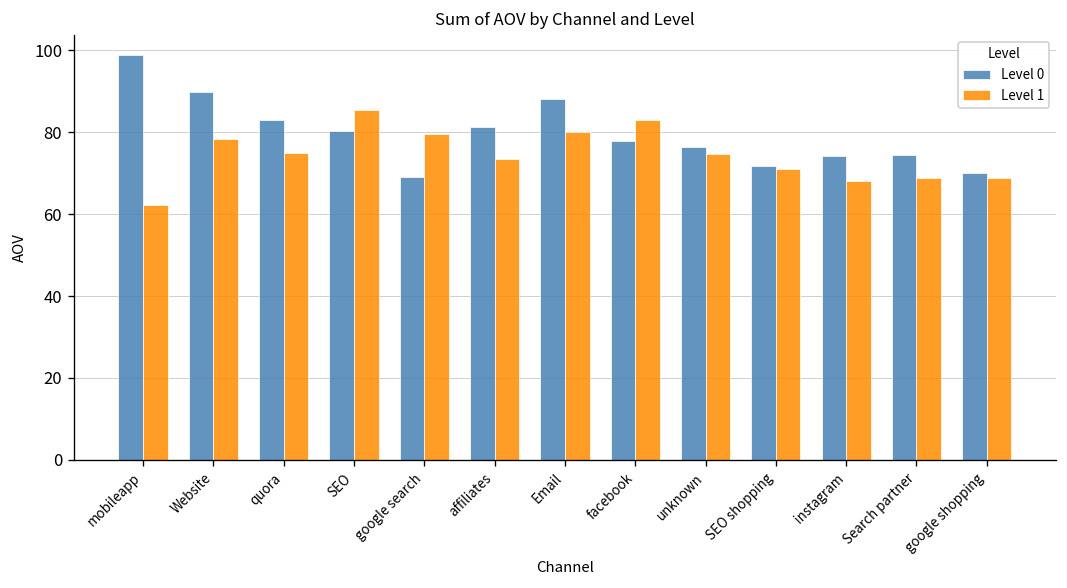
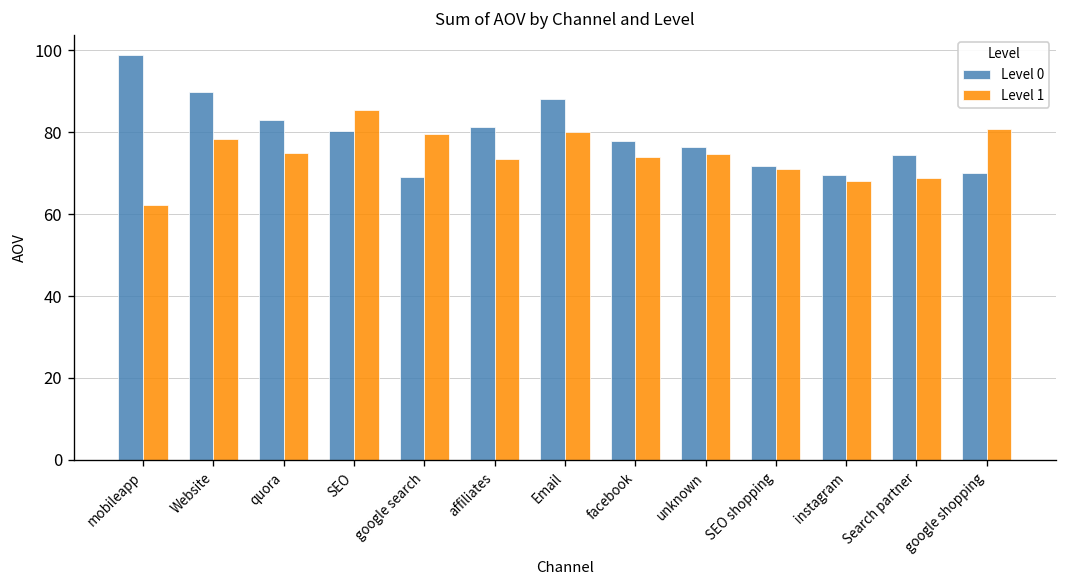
  {
    "Level 0": {
      "mobileapp": 99,
      "Website": 90,
      "quora": 83,
      "SEO": 80,
      "google search": 69,
      "affiliates": 81,
      "Email": 88,
      "facebook": 78,
      "unknown": 76,
      "SEO shopping": 72,
-     "instagram": 74,
+     "instagram": 70,
      "Search partner": 74,
      "google shopping": 70
    },
    "Level 1": {
      "mobileapp": 62,
      "Website": 78,
      "quora": 75,
      "SEO": 85,
      "google search": 80,
      "affiliates": 74,
      "Email": 80,
-     "facebook": 83,
+     "facebook": 74,
      "unknown": 75,
      "SEO shopping": 71,
      "instagram": 68,
      "Search partner": 69,
-     "google shopping": 69
+     "google shopping": 81
    }
  }
